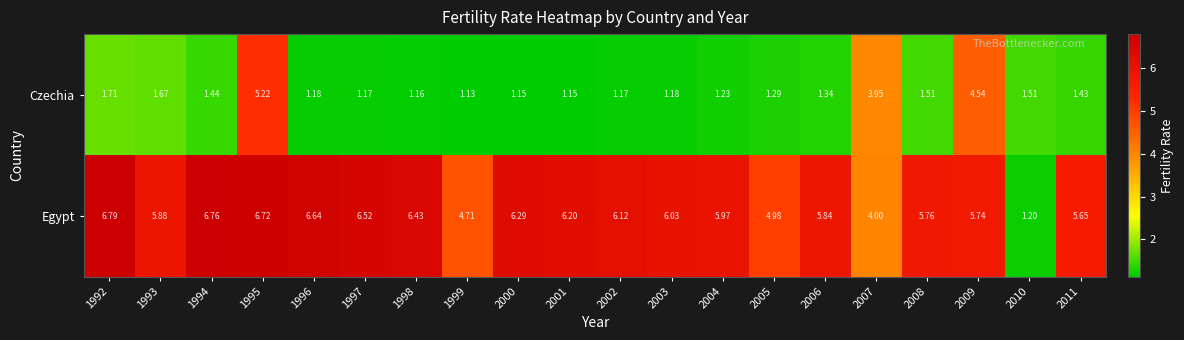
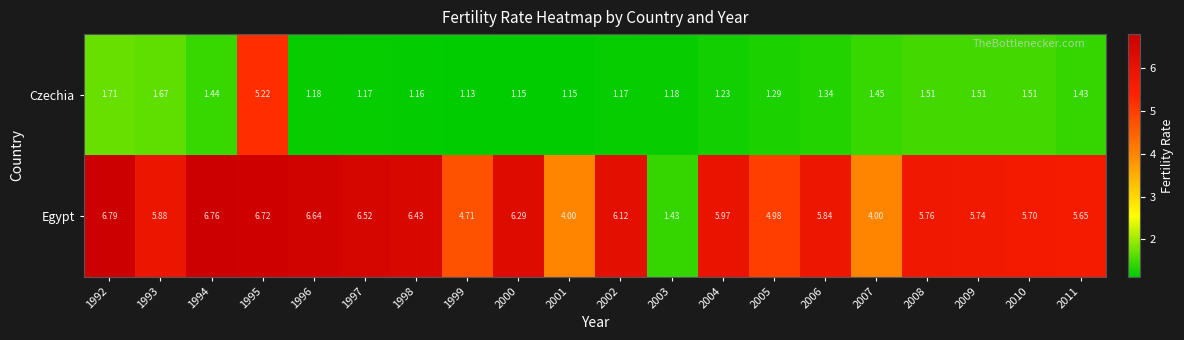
  {
    "Czechia": {
      "1992": 1.71,
      "1993": 1.67,
      "1994": 1.44,
      "1995": 5.22,
      "1996": 1.18,
      "1997": 1.17,
      "1998": 1.16,
      "1999": 1.13,
      "2000": 1.15,
      "2001": 1.15,
      "2002": 1.17,
      "2003": 1.18,
      "2004": 1.23,
      "2005": 1.29,
      "2006": 1.34,
-     "2007": 3.95,
+     "2007": 1.45,
      "2008": 1.51,
-     "2009": 4.54,
+     "2009": 1.51,
      "2011": 1.43
    },
    "Egypt": {
      "1992": 6.79,
      "1993": 5.88,
      "1994": 6.76,
      "1995": 6.72,
      "1996": 6.64,
      "1997": 6.52,
      "1998": 6.43,
      "1999": 4.71,
      "2000": 6.29,
-     "2001": 6.20,
+     "2001": 4.00,
      "2002": 6.12,
-     "2003": 6.03,
+     "2003": 1.43,
      "2004": 5.97,
      "2005": 4.98,
      "2006": 5.84,
      "2007": 4.00,
      "2008": 5.76,
      "2009": 5.74,
-     "2010": 1.20,
+     "2010": 5.70,
      "2011": 5.65
    }
  }
